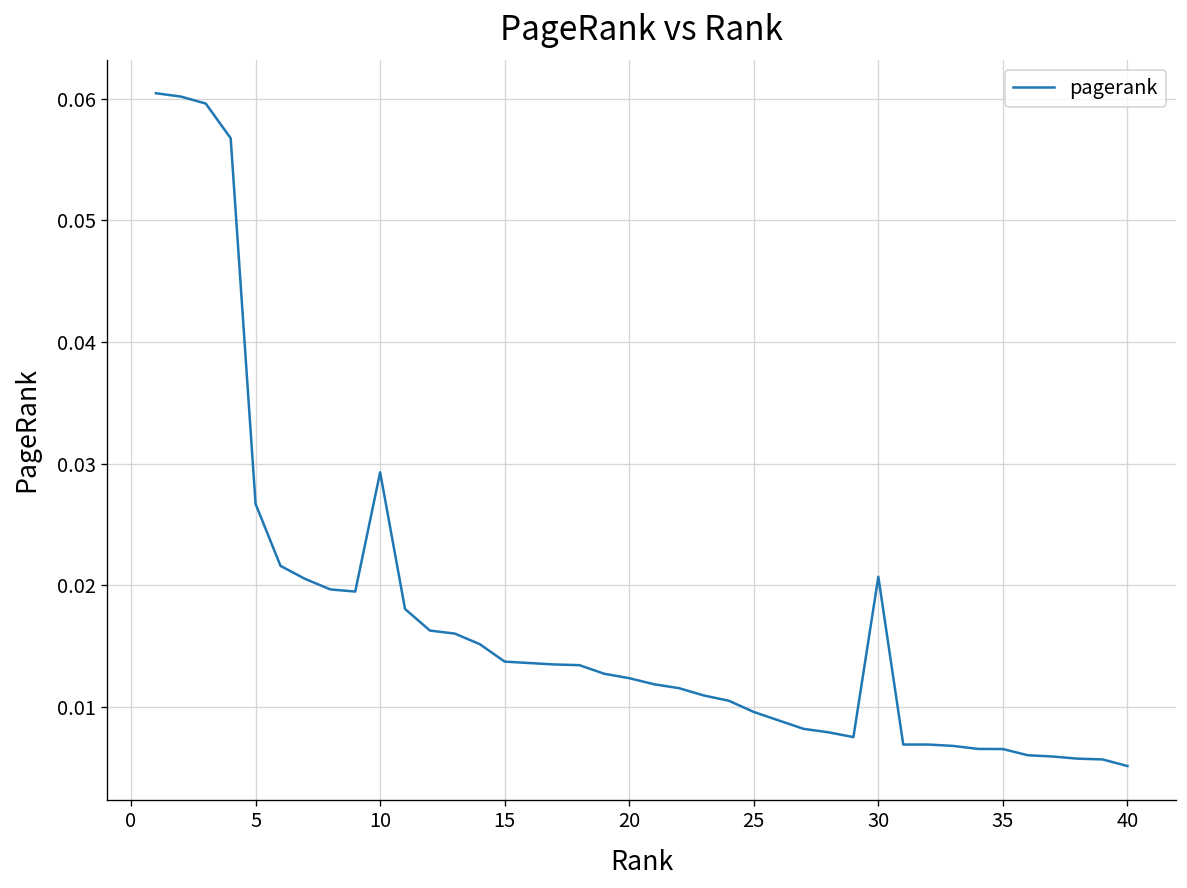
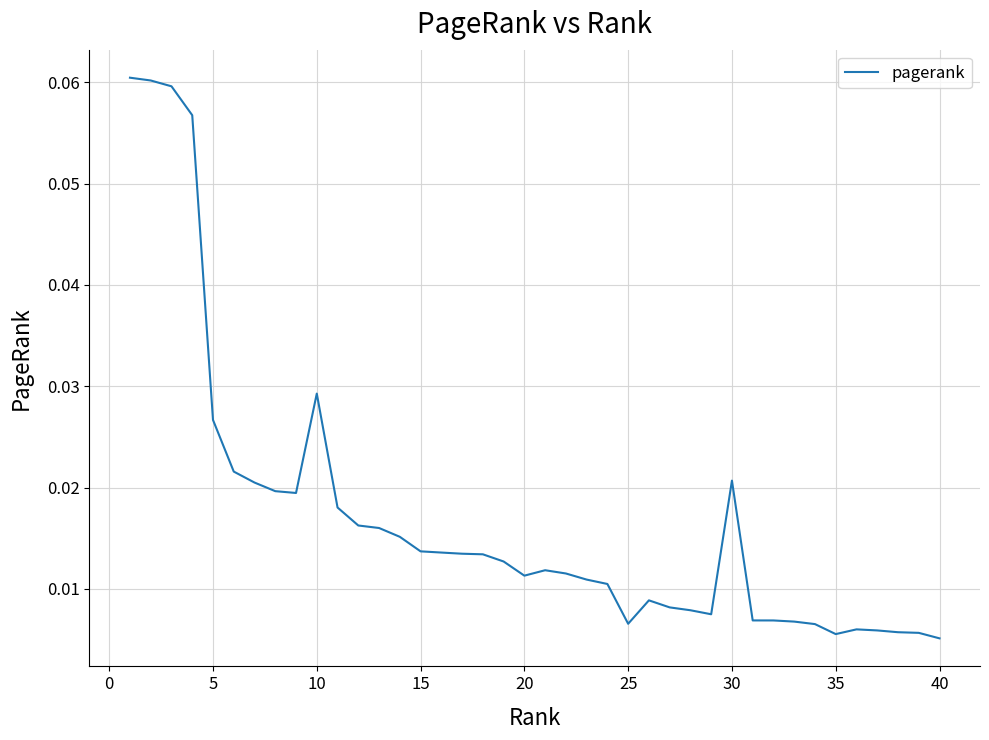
  {
    "5": 0.0267,
    "10": 0.0293,
    "15": 0.0137,
-   "20": 0.0123,
-   "25": 0.0096,
+   "20": 0.0113,
+   "25": 0.0065,
    "30": 0.0207,
-   "35": 0.0065,
+   "35": 0.0055,
    "40": 0.0051
  }
